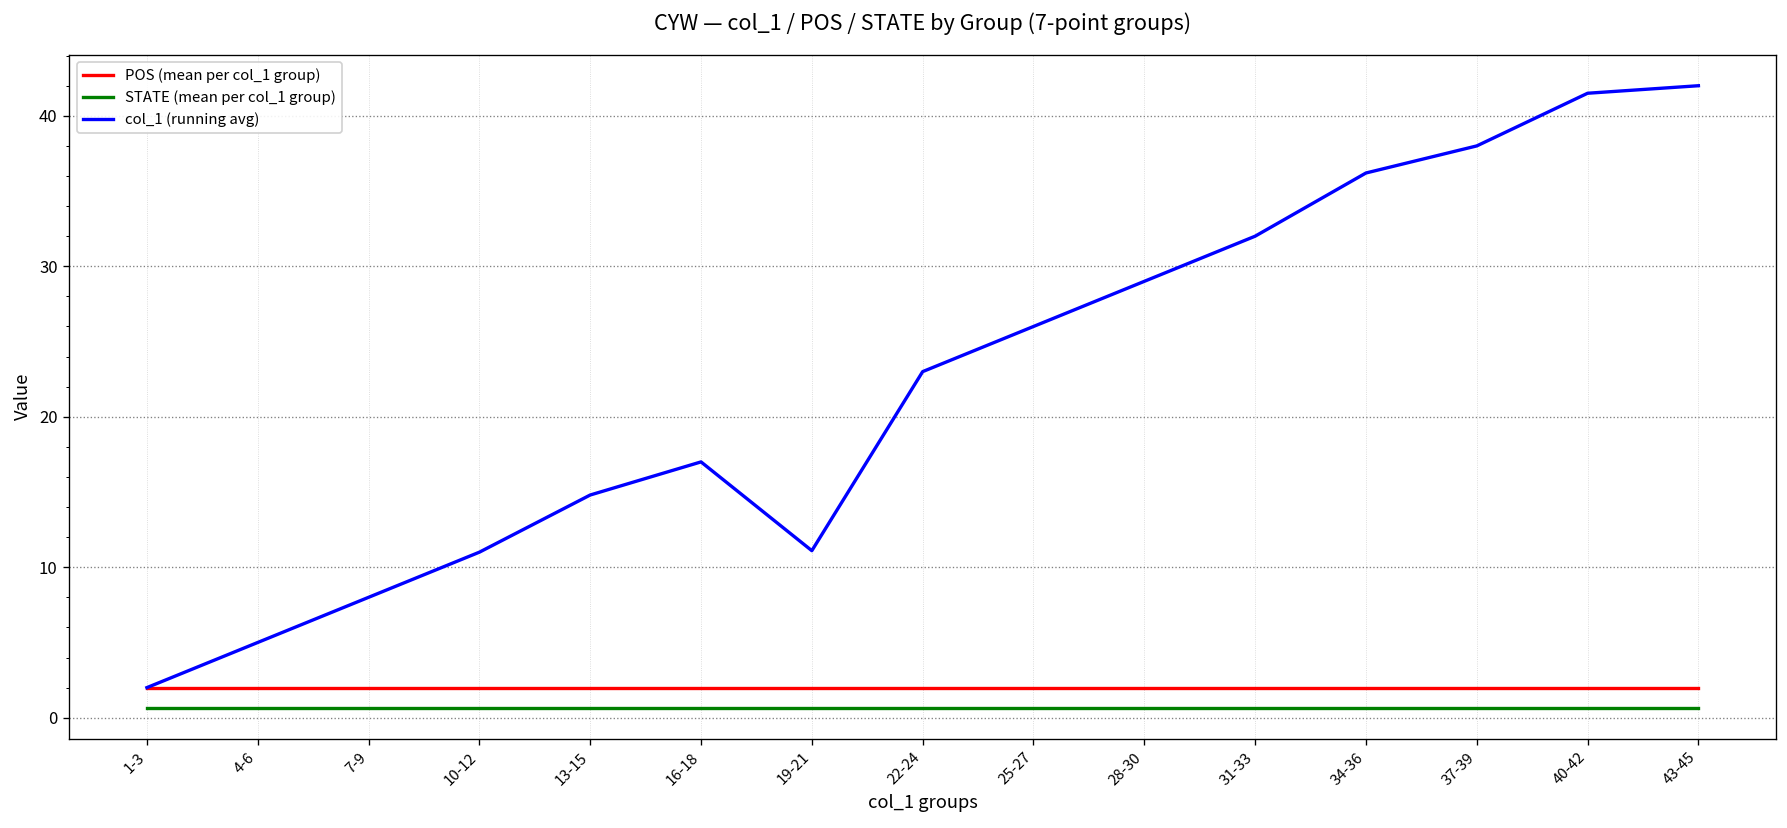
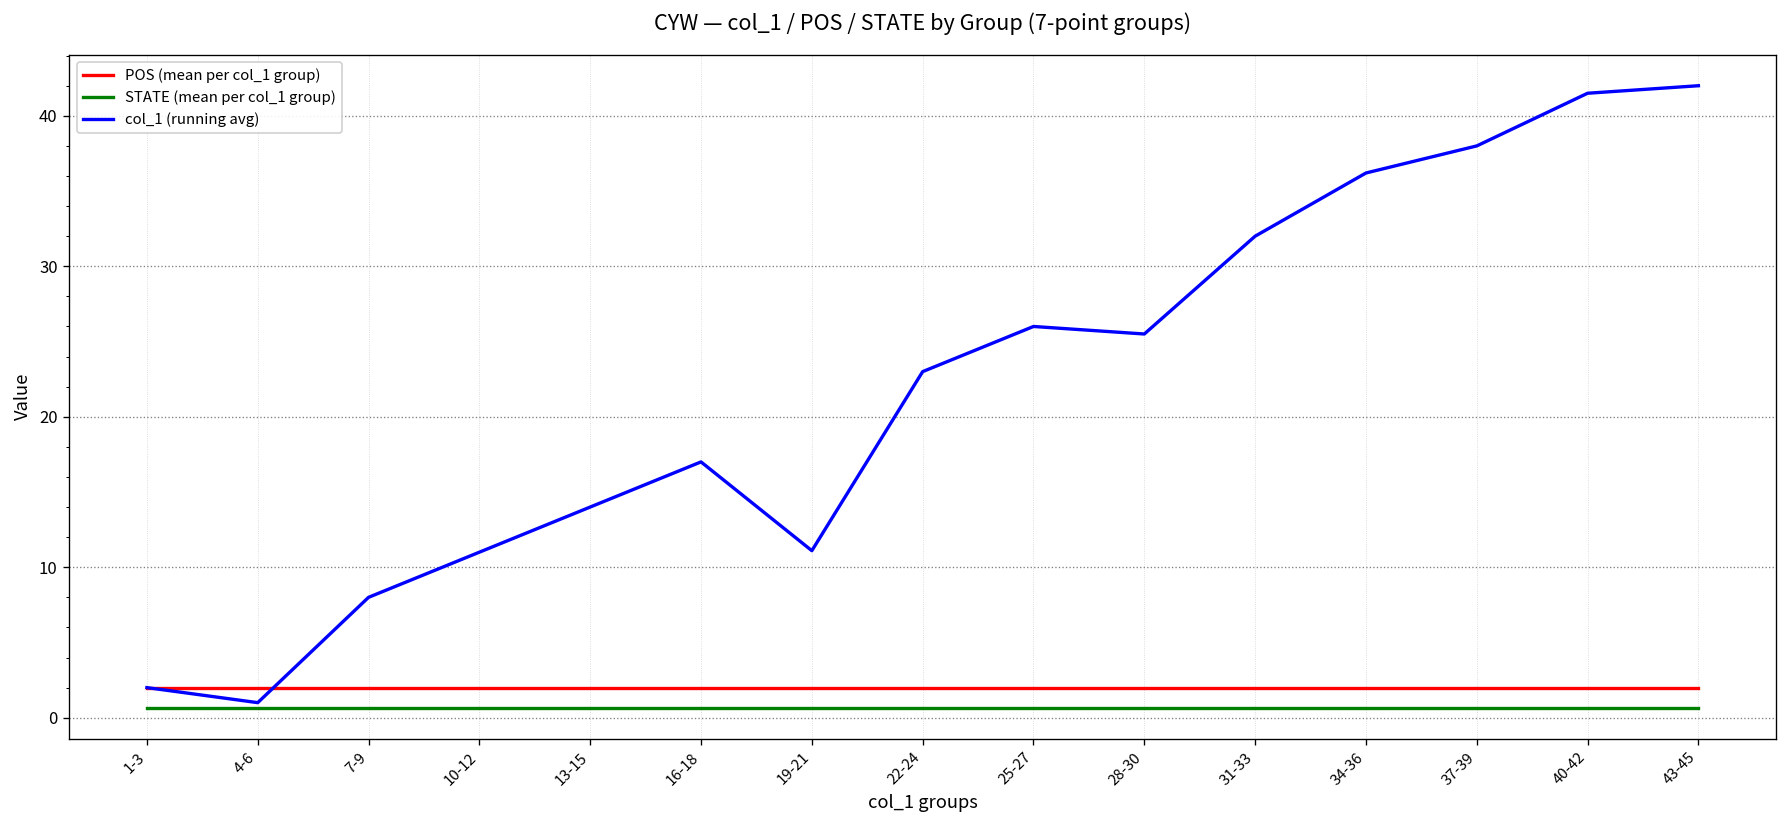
  {
    "POS (mean per col_1 group)": {
      "4-6": 2.0,
      "7-9": 2.0,
      "10-12": 2.0,
      "13-15": 2.0,
      "16-18": 2.0,
      "19-21": 2.0,
      "22-24": 2.0,
      "25-27": 2.0,
      "28-30": 2.0,
      "31-33": 2.0,
      "34-36": 2.0,
      "37-39": 2.0,
      "40-42": 2.0,
      "43-45": 2.0
    },
    "STATE (mean per col_1 group)": {
      "1-3": 0.7,
      "4-6": 0.7,
      "7-9": 0.7,
      "10-12": 0.7,
      "13-15": 0.7,
      "16-18": 0.7,
      "19-21": 0.7,
      "22-24": 0.7,
      "25-27": 0.7,
      "28-30": 0.7,
      "31-33": 0.7,
      "34-36": 0.7,
      "37-39": 0.7,
      "40-42": 0.7,
      "43-45": 0.7
    },
    "col_1 (running avg)": {
-     "4-6": 5,
+     "4-6": 1,
      "7-9": 8.0,
      "10-12": 11.0,
-     "13-15": 14.8,
+     "13-15": 14.0,
      "16-18": 17.0,
      "19-21": 11.1,
      "22-24": 23.0,
      "25-27": 26.0,
-     "28-30": 29.0,
+     "28-30": 25.5,
      "31-33": 32.0,
      "34-36": 36.2,
      "37-39": 38.0,
      "40-42": 41.5,
      "43-45": 42.0
    }
  }
